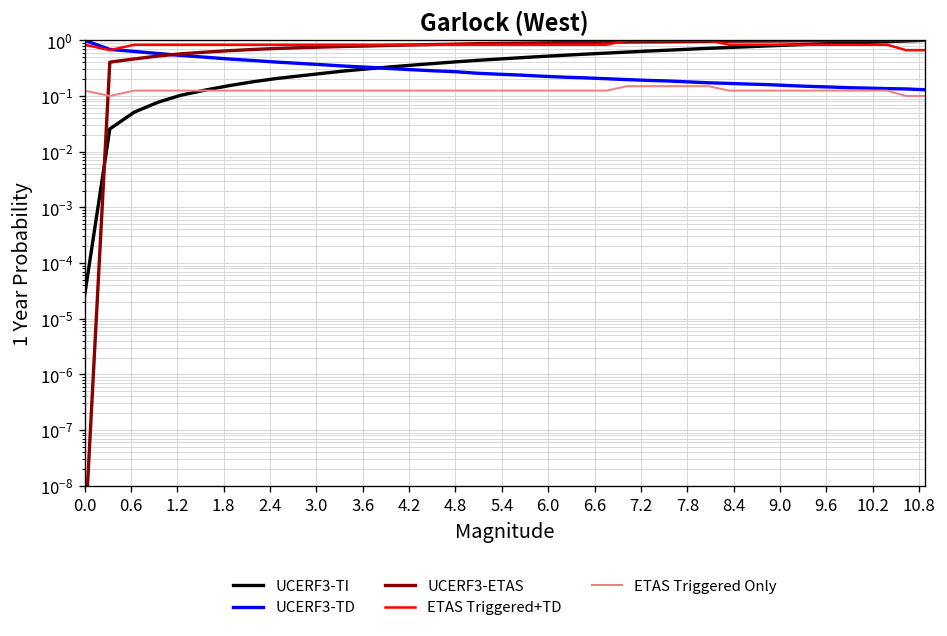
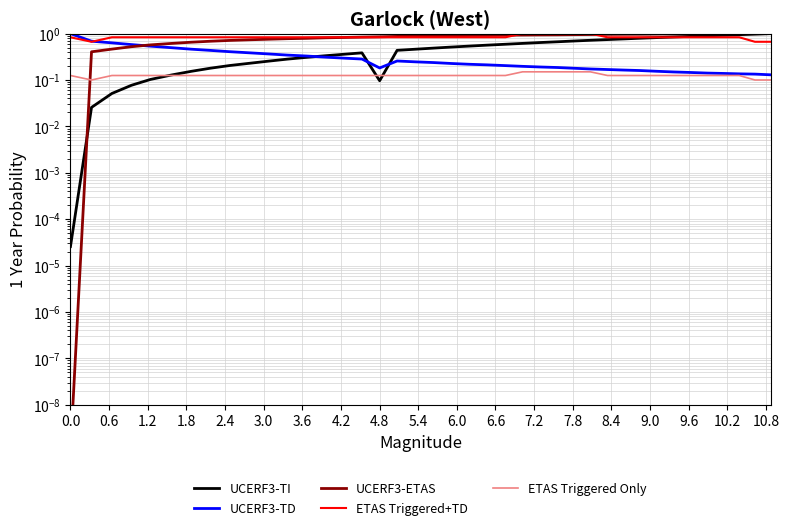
  {
    "UCERF3-TI": {
      "0.0": 0.00003,
-     "4.8": 0.4
+     "4.8": 0.10
    },
    "UCERF3-TD": {
      "0.0": 1.0,
-     "4.8": 0.3
+     "4.8": 0.18
    },
    "ETAS Triggered+TD": {
      "0.0": 0.8
    },
    "ETAS Triggered Only": {
      "0.0": 0.13,
      "4.8": 0.13
    }
  }
